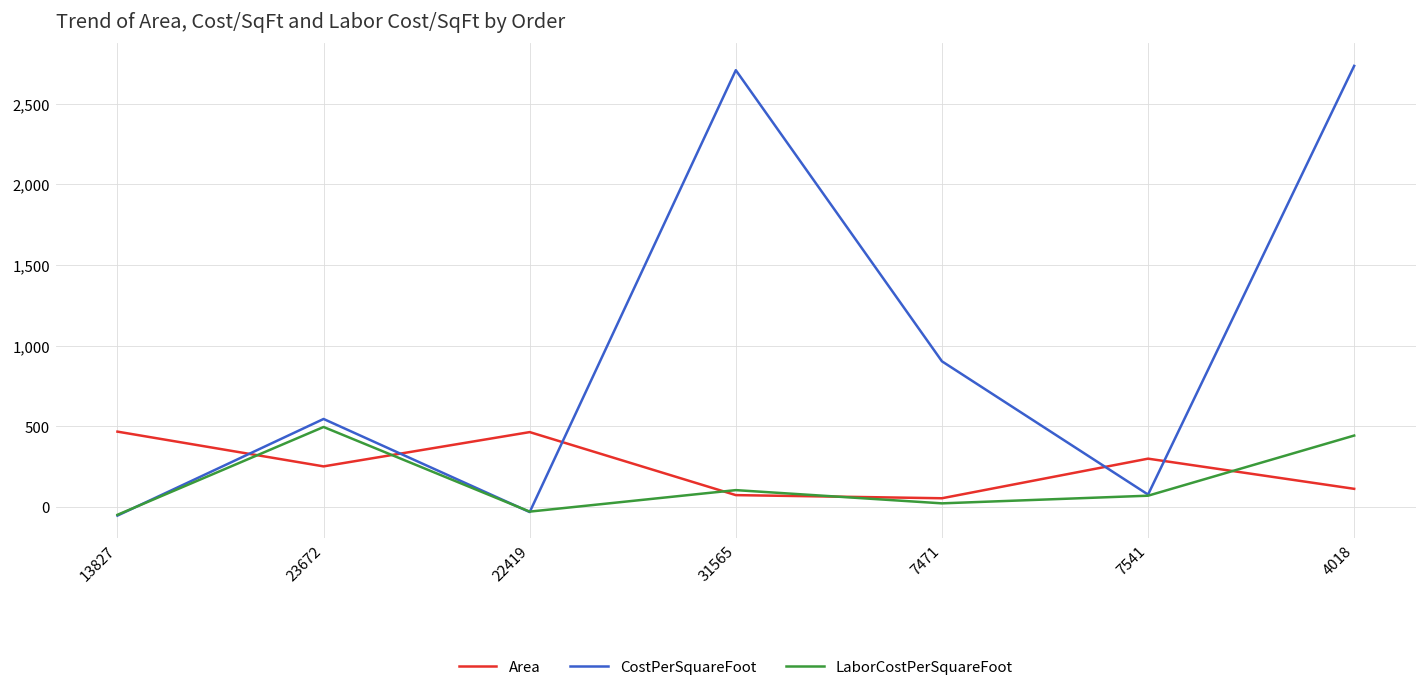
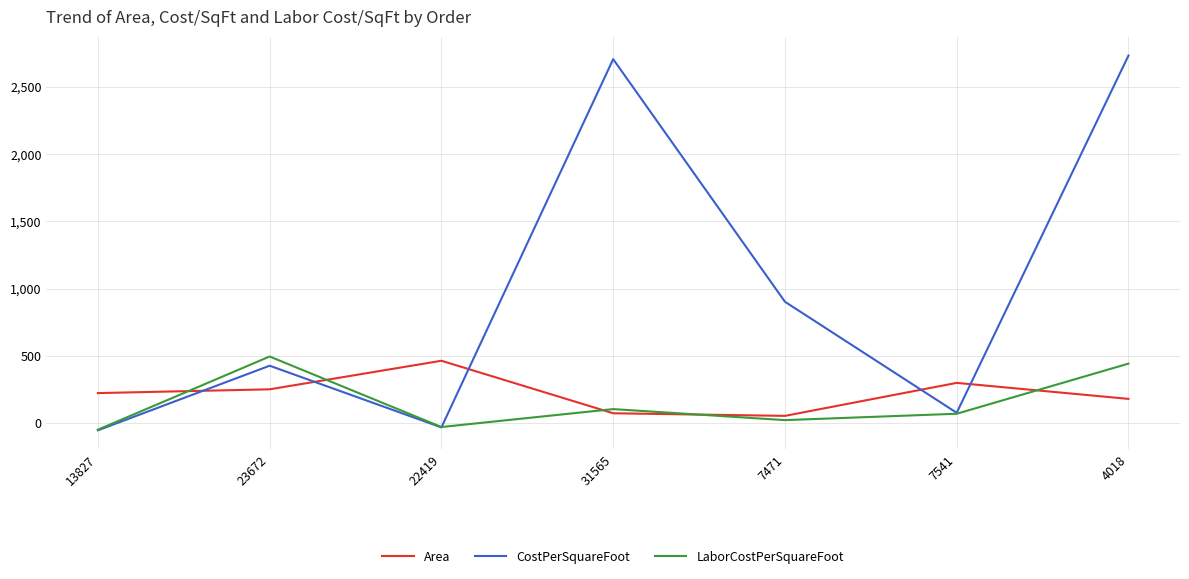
  {
    "Area": {
-     "13827": "470",
+     "13827": "220",
      "23672": "250",
      "22419": "460",
      "31565": "70",
      "7471": "50",
      "7541": "300",
-     "4018": "110"
+     "4018": "180"
    },
    "CostPerSquareFoot": {
-     "23672": "550",
+     "23672": "430",
      "31565": "2,710",
      "7471": "900",
      "4018": "2,730"
    },
    "LaborCostPerSquareFoot": {
      "23672": "500",
      "31565": "100",
      "7471": "20",
      "4018": "440"
    }
  }
